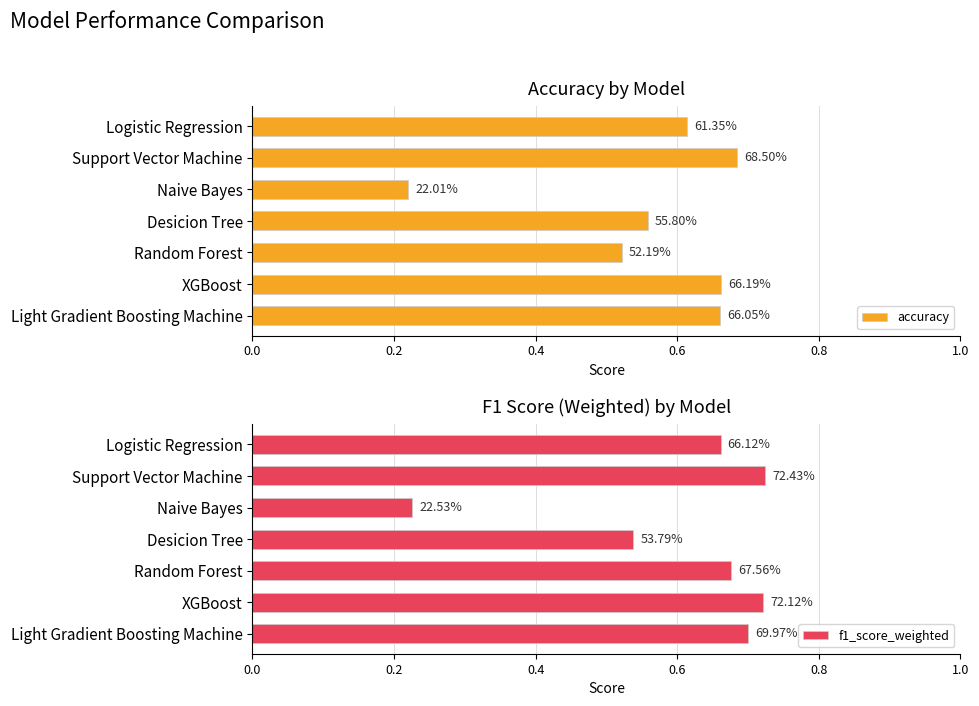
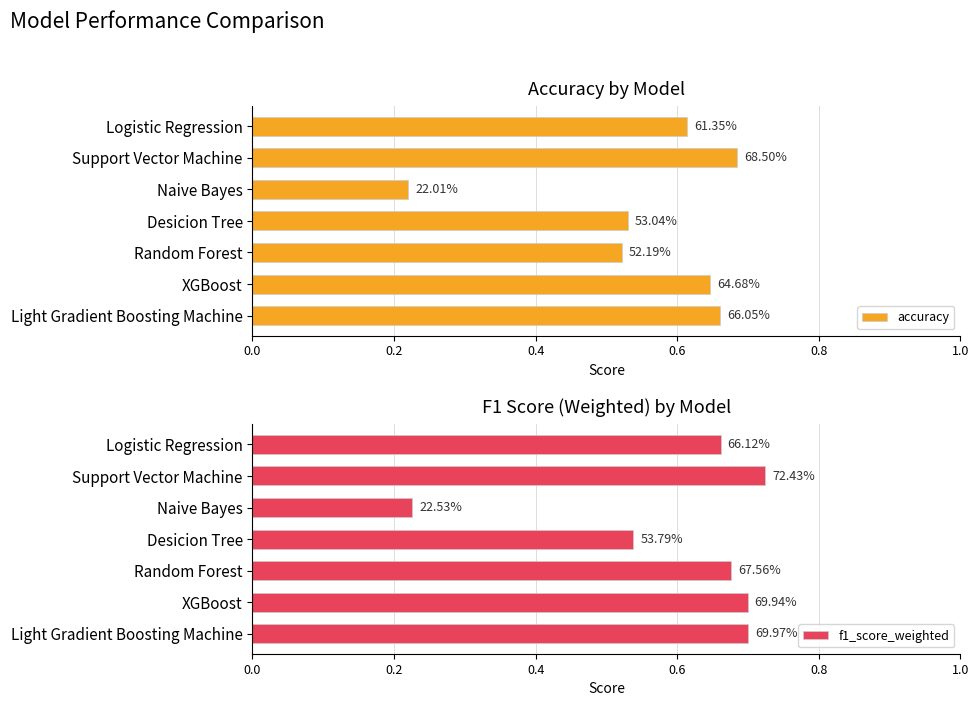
  {
    "Accuracy by Model": {
      "Logistic Regression": "61.35%",
      "Support Vector Machine": "68.50%",
      "Naive Bayes": "22.01%",
-     "Desicion Tree": "55.80%",
+     "Desicion Tree": "53.04%",
      "Random Forest": "52.19%",
-     "XGBoost": "66.19%",
+     "XGBoost": "64.68%",
      "Light Gradient Boosting Machine": "66.05%"
    },
    "F1 Score (Weighted) by Model": {
      "Logistic Regression": "66.12%",
      "Support Vector Machine": "72.43%",
      "Naive Bayes": "22.53%",
      "Desicion Tree": "53.79%",
      "Random Forest": "67.56%",
-     "XGBoost": "72.12%",
+     "XGBoost": "69.94%",
      "Light Gradient Boosting Machine": "69.97%"
    }
  }
